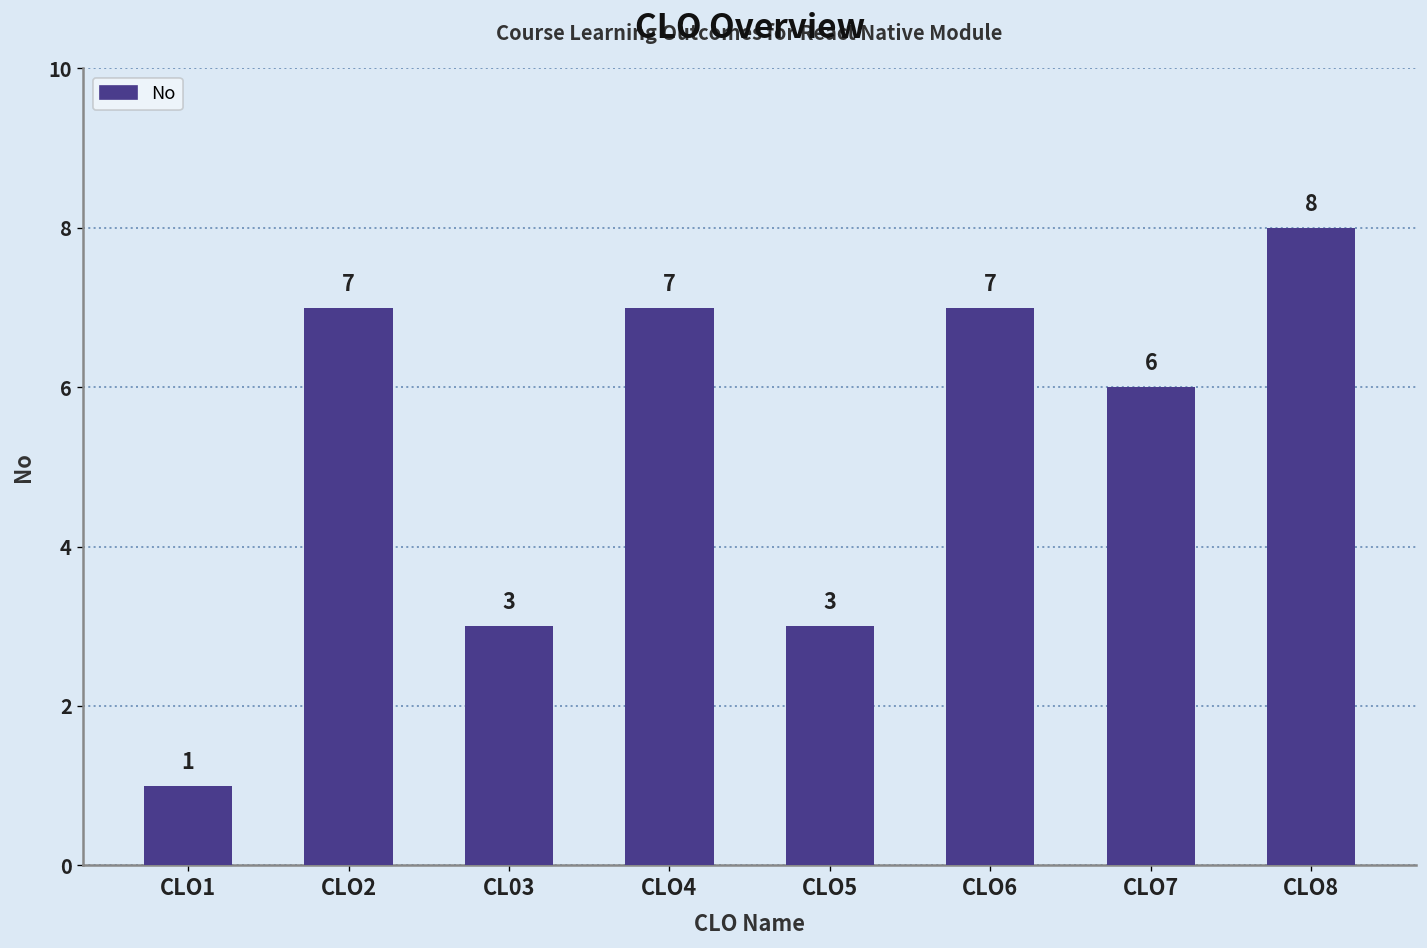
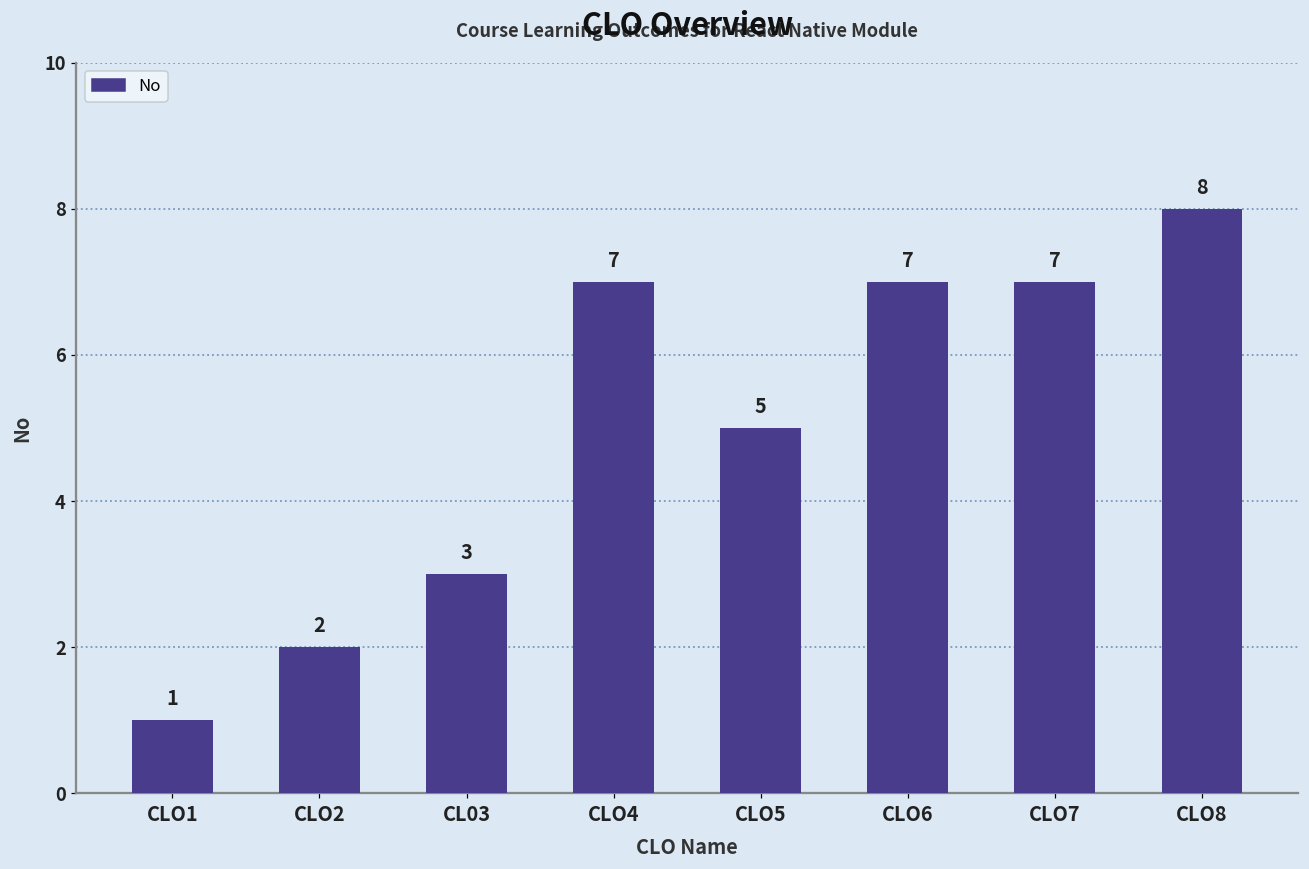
  {
    "CLO1": 1,
-   "CLO2": 7,
+   "CLO2": 2,
    "CL03": 3,
    "CLO4": 7,
-   "CLO5": 3,
+   "CLO5": 5,
    "CLO6": 7,
-   "CLO7": 6,
+   "CLO7": 7,
    "CLO8": 8
  }
